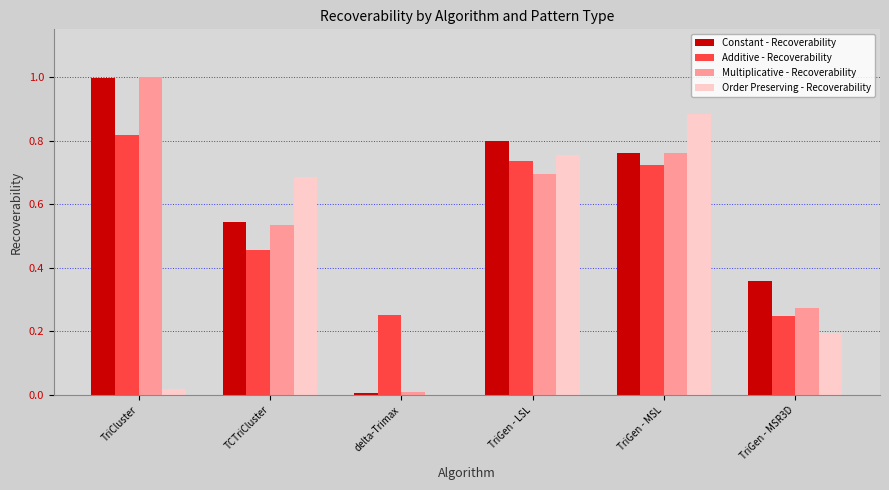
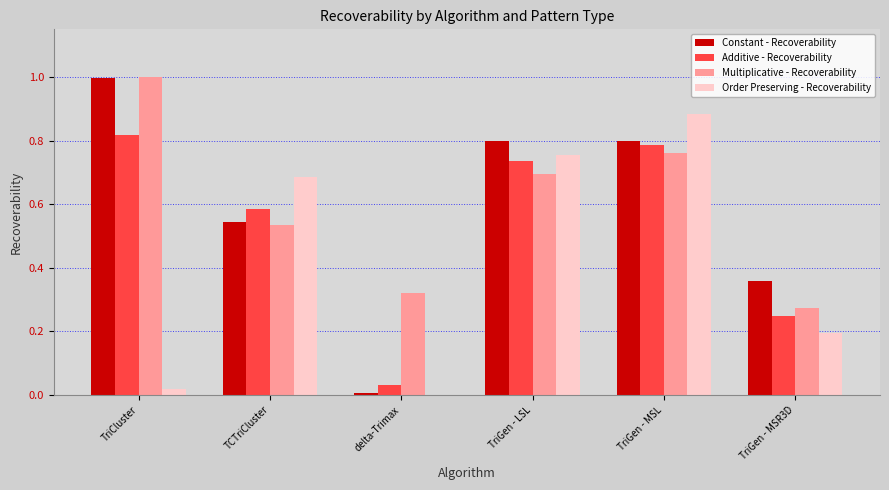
  {
    "Constant - Recoverability": {
      "TriCluster": 1.00,
      "TCTriCluster": 0.55,
      "TriGen - LSL": 0.80,
-     "TriGen - MSL": 0.76,
+     "TriGen - MSL": 0.80,
      "TriGen - MSR3D": 0.36
    },
    "Additive - Recoverability": {
      "TriCluster": 0.82,
-     "TCTriCluster": 0.46,
-     "delta-Trimax": 0.25,
+     "TCTriCluster": 0.58,
+     "delta-Trimax": 0.03,
      "TriGen - LSL": 0.74,
-     "TriGen - MSL": 0.72,
+     "TriGen - MSL": 0.79,
      "TriGen - MSR3D": 0.25
    },
    "Multiplicative - Recoverability": {
      "TriCluster": 1.00,
      "TCTriCluster": 0.54,
-     "delta-Trimax": 0.01,
+     "delta-Trimax": 0.32,
      "TriGen - LSL": 0.70,
      "TriGen - MSL": 0.76,
      "TriGen - MSR3D": 0.27
    },
    "Order Preserving - Recoverability": {
      "TriCluster": 0.02,
      "TCTriCluster": 0.69,
      "delta-Trimax": 0.00,
      "TriGen - LSL": 0.75,
      "TriGen - MSL": 0.88,
      "TriGen - MSR3D": 0.20
    }
  }
